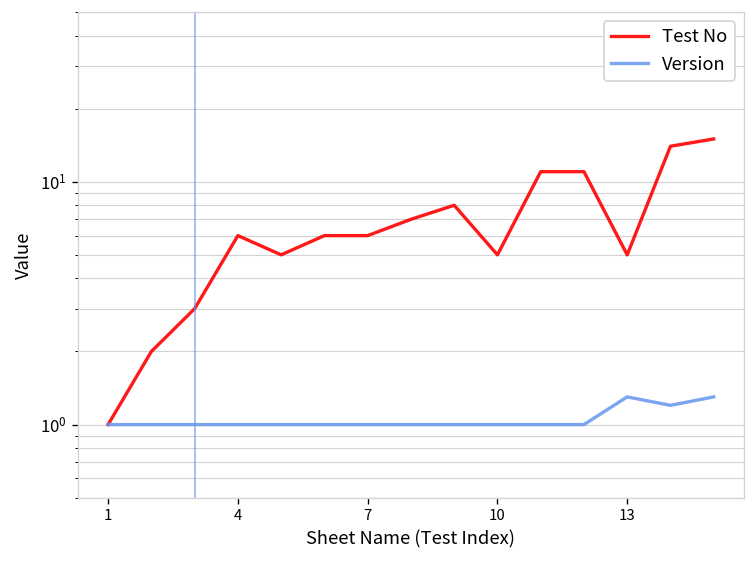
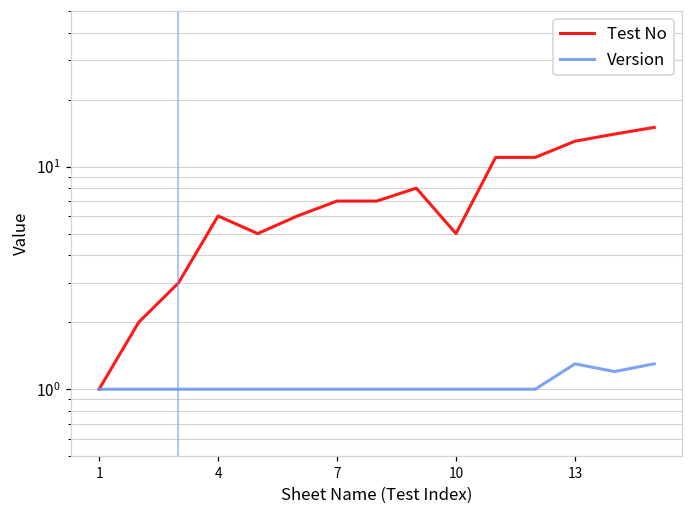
  {
    "Test No": {
      "4": 6,
-     "7": 6,
+     "7": 7,
      "10": 5,
-     "13": 5
+     "13": 13
    },
    "Version": {
      "4": 1,
      "7": 1,
      "10": 1,
      "13": 1.3
    }
  }
